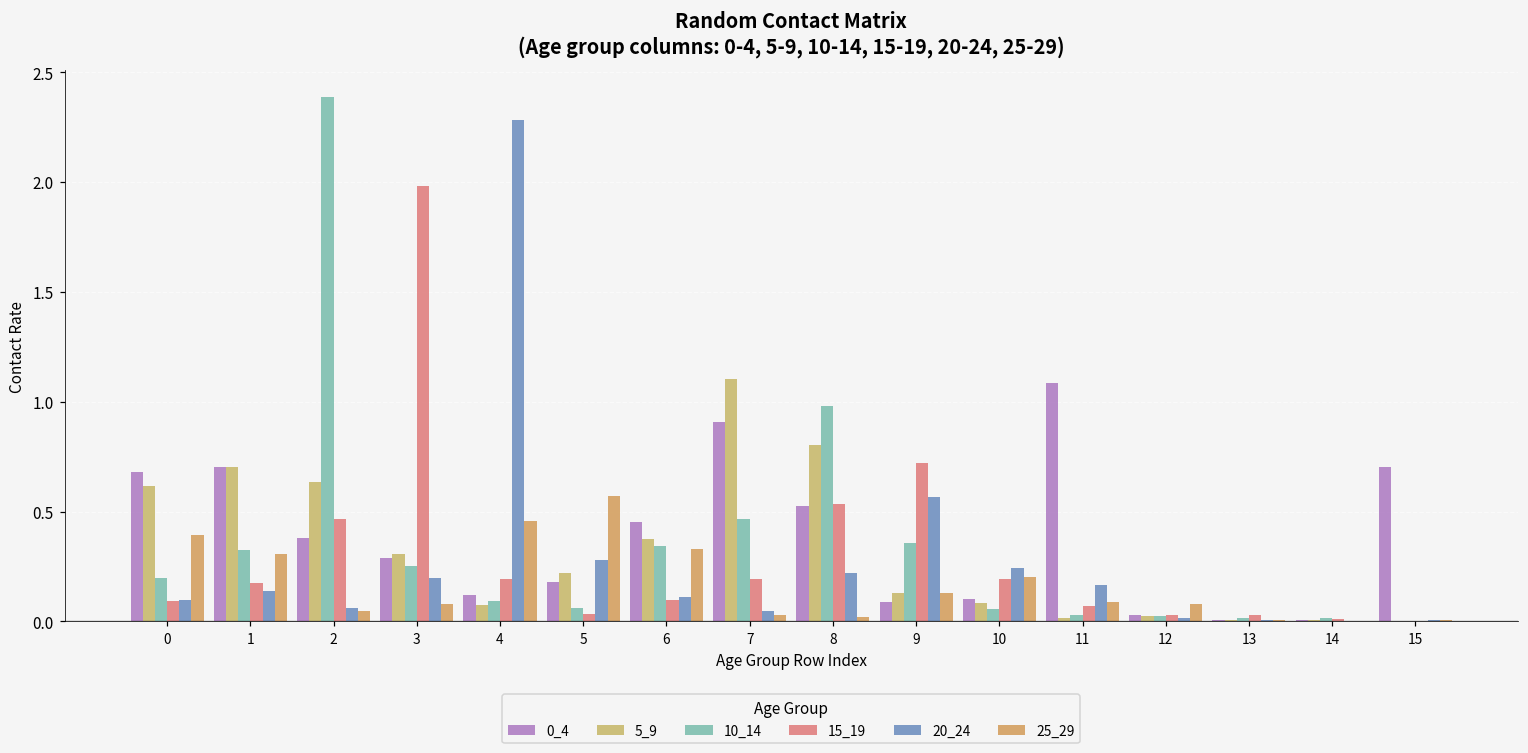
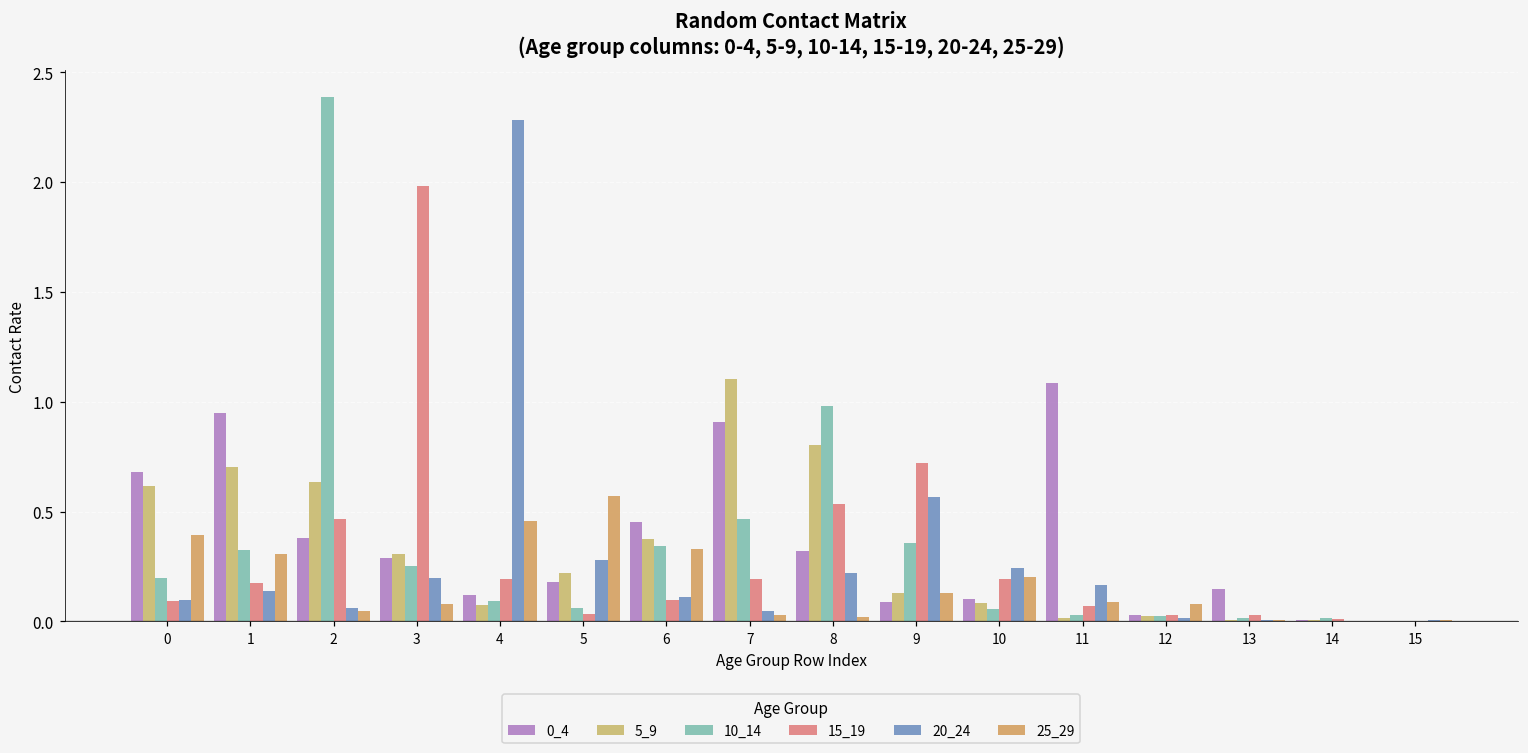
  {
    "0_4": {
      "0": 0.68,
-     "1": 0.70,
+     "1": 0.95,
      "2": 0.38,
      "3": 0.29,
      "4": 0.12,
      "5": 0.18,
      "6": 0.45,
      "7": 0.91,
-     "8": 0.53,
+     "8": 0.32,
      "9": 0.09,
      "10": 0.10,
      "11": 1.09,
      "12": 0.03,
-     "13": 0.01,
-     "15": 0.70
+     "13": 0.15,
+     "15": 0.00
    }
  }
